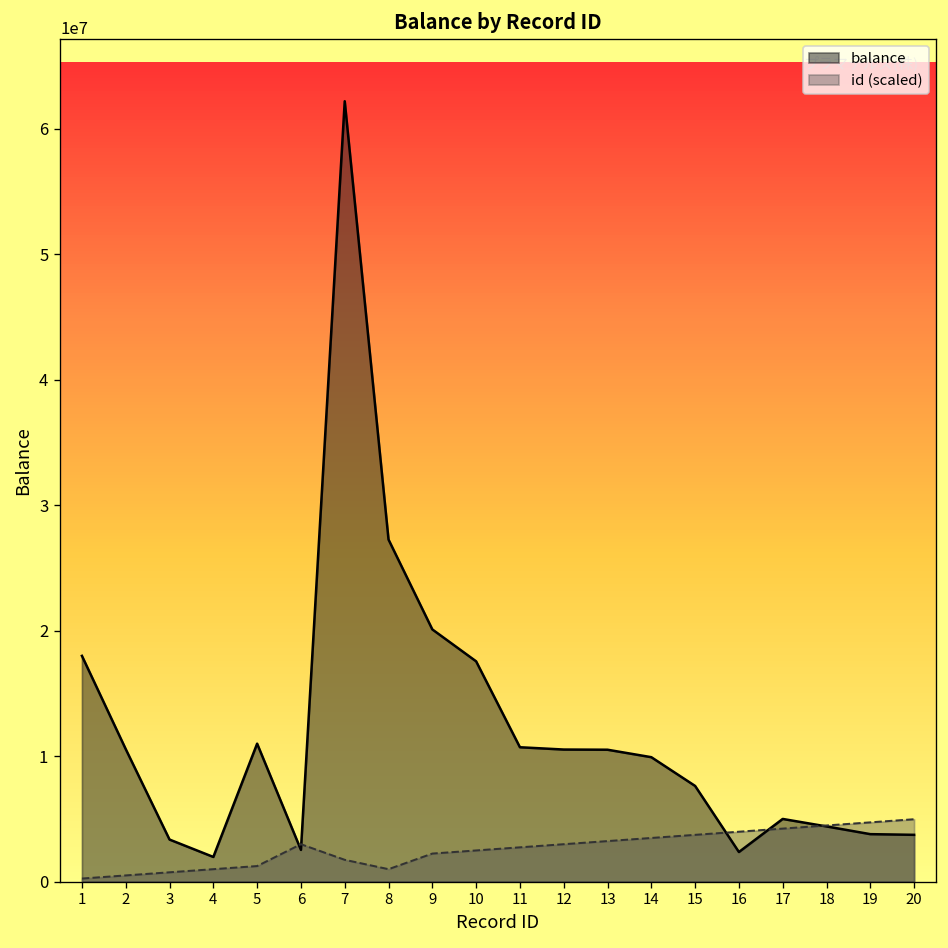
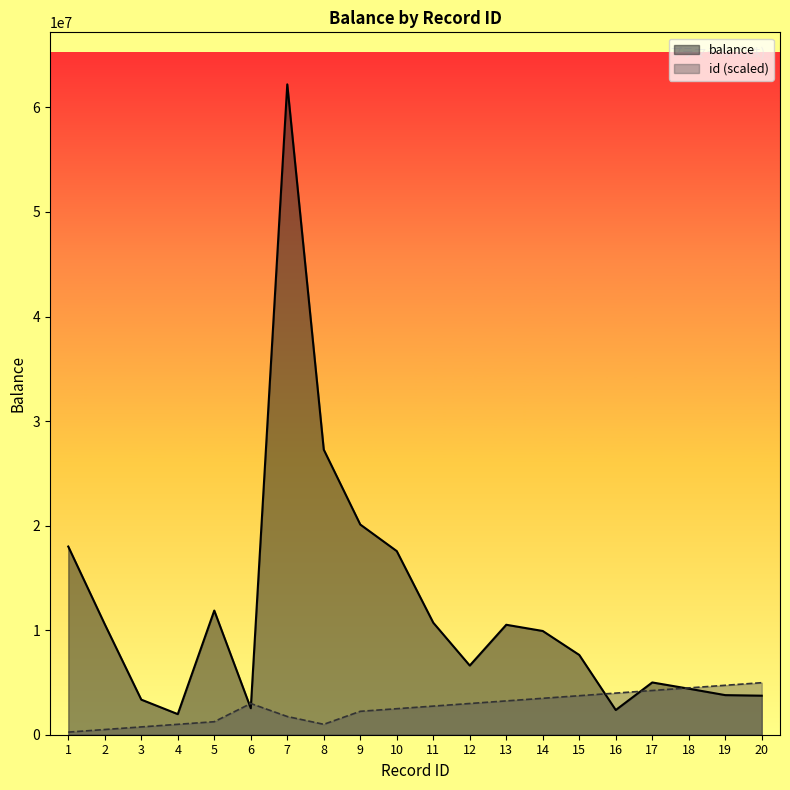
  {
    "balance": {
      "1": 18000000,
      "2": 10600000,
      "3": 3400000,
      "4": 2000000,
-     "5": 11000000,
+     "5": 11900000,
      "6": 2500000,
      "7": 62200000,
      "8": 27300000,
      "9": 20100000,
      "10": 17600000,
      "11": 10700000,
-     "12": 10500000,
+     "12": 6600000,
      "13": 10500000,
      "14": 9900000,
      "15": 7600000,
      "16": 2400000,
      "17": 5000000,
      "19": 3800000,
      "20": 3700000
    },
    "id (scaled)": {
      "1": 200000,
      "2": 500000,
      "3": 700000,
      "4": 1000000,
      "5": 1200000,
      "6": 3000000,
      "7": 1700000,
      "8": 1000000,
      "9": 2200000,
      "10": 2500000,
      "11": 2700000,
      "12": 3000000,
      "13": 3200000,
      "14": 3500000,
      "15": 3700000,
      "16": 4000000,
      "17": 4200000,
      "19": 4700000,
      "20": 5000000
    }
  }
